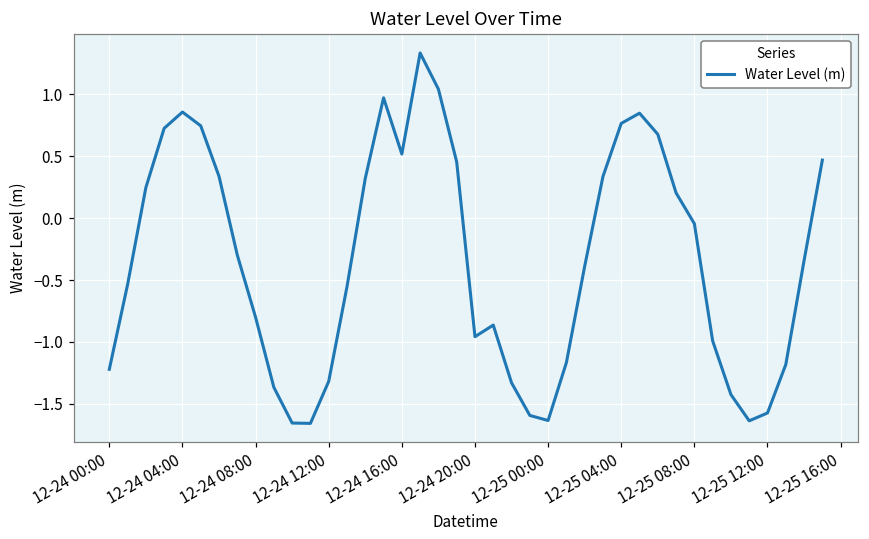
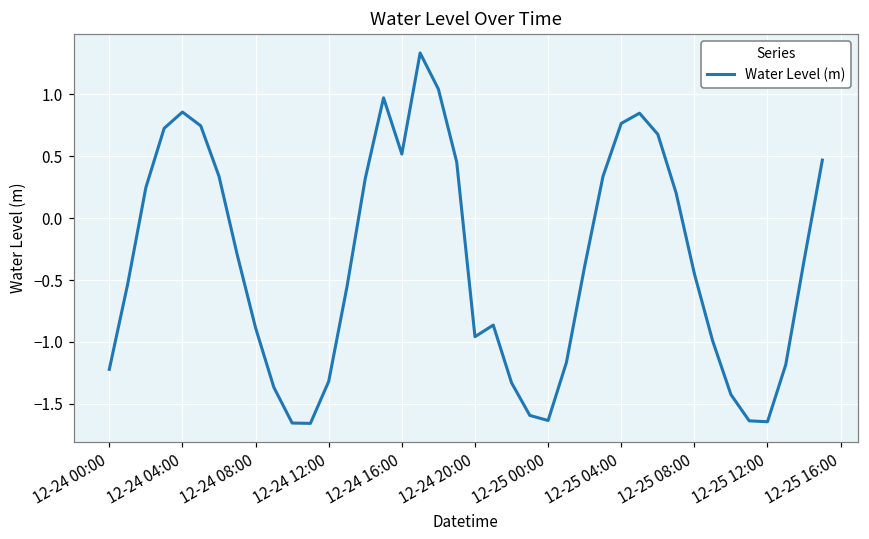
  {
    "12-24 00:00": -1.22,
    "12-24 04:00": 0.86,
-   "12-24 08:00": -0.80,
+   "12-24 08:00": -0.89,
    "12-24 12:00": -1.32,
    "12-24 16:00": 0.52,
    "12-24 20:00": -0.96,
    "12-25 00:00": -1.64,
    "12-25 04:00": 0.77,
-   "12-25 08:00": -0.04,
-   "12-25 12:00": -1.57
+   "12-25 08:00": -0.45,
+   "12-25 12:00": -1.65
  }
